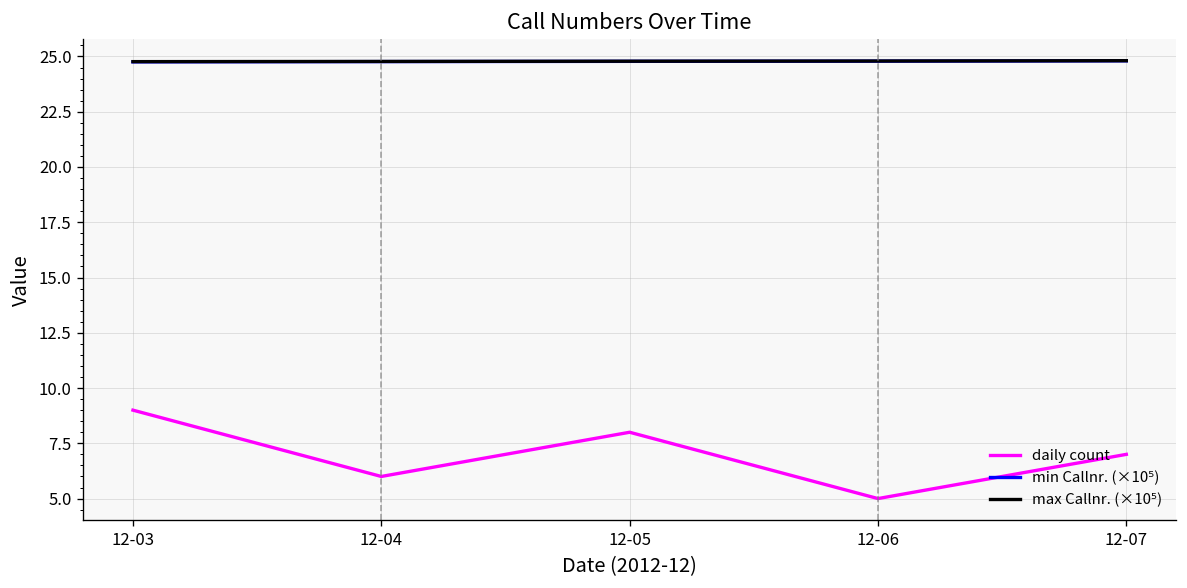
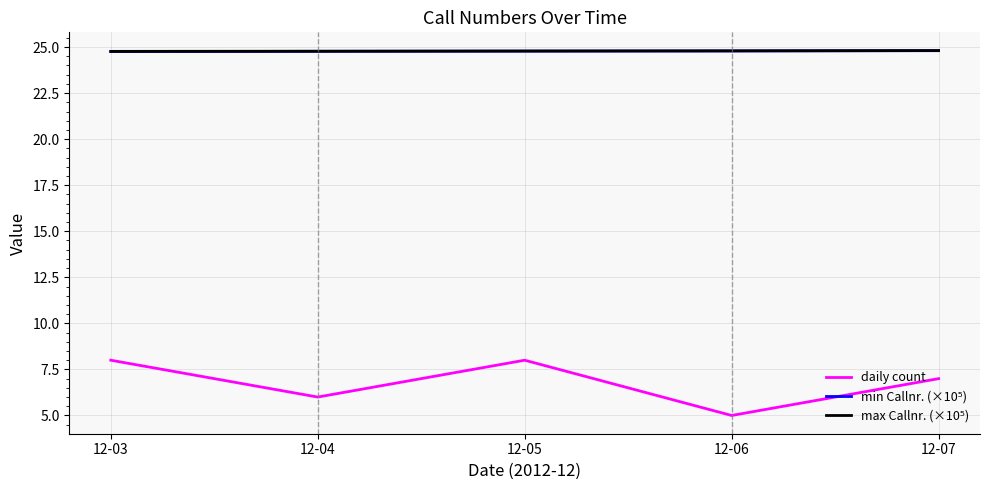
  {
    "daily count": {
-     "12-03": 9,
+     "12-03": 8,
      "12-04": 6,
      "12-05": 8,
      "12-06": 5,
      "12-07": 7
    }
  }
